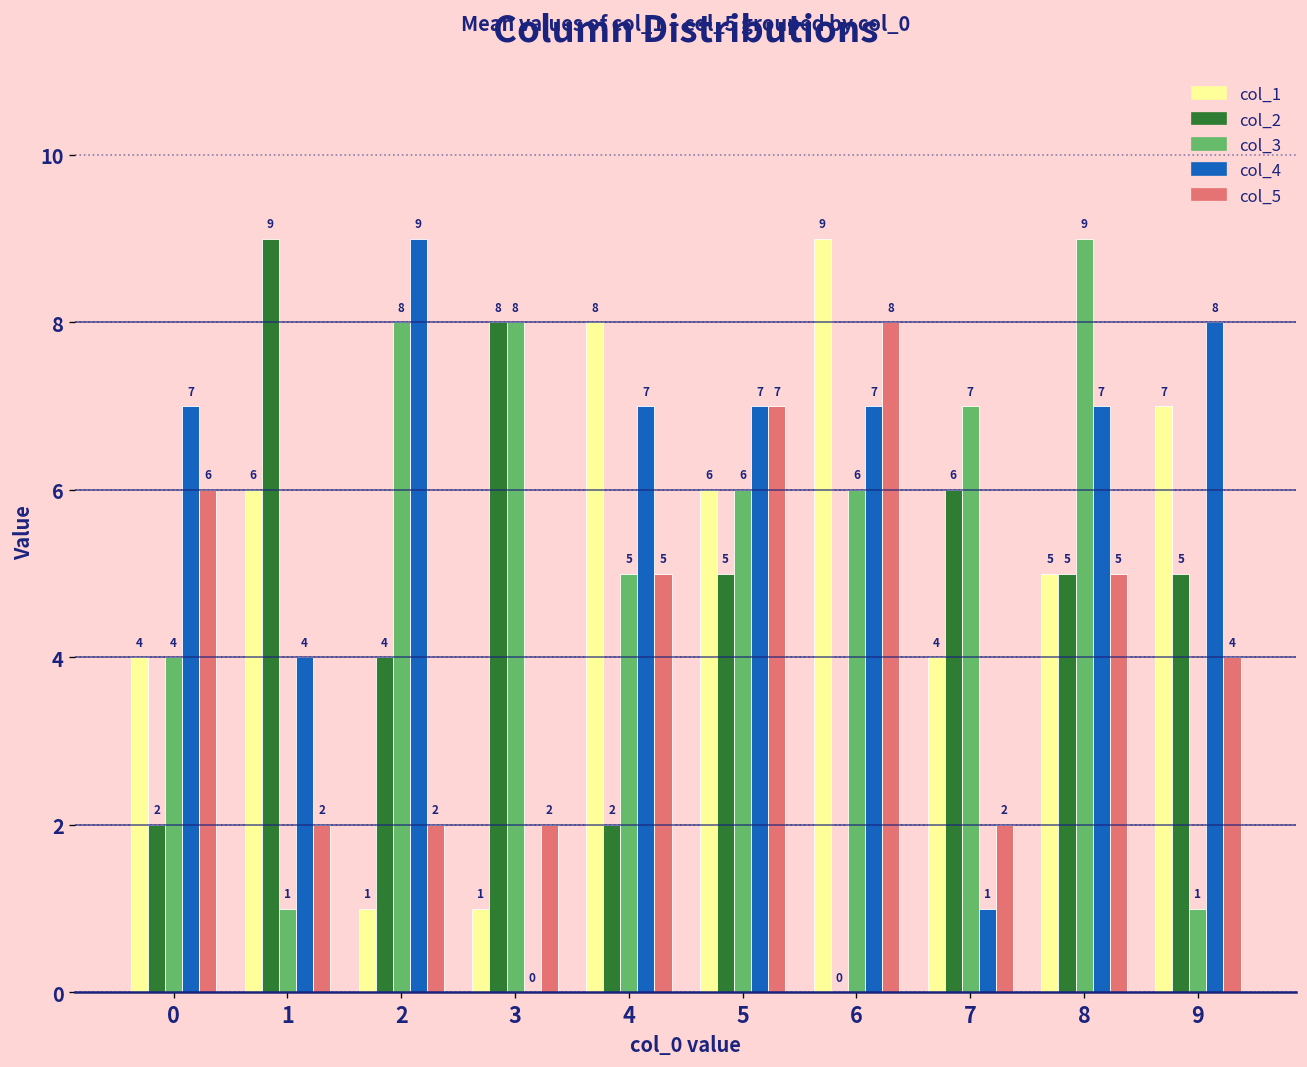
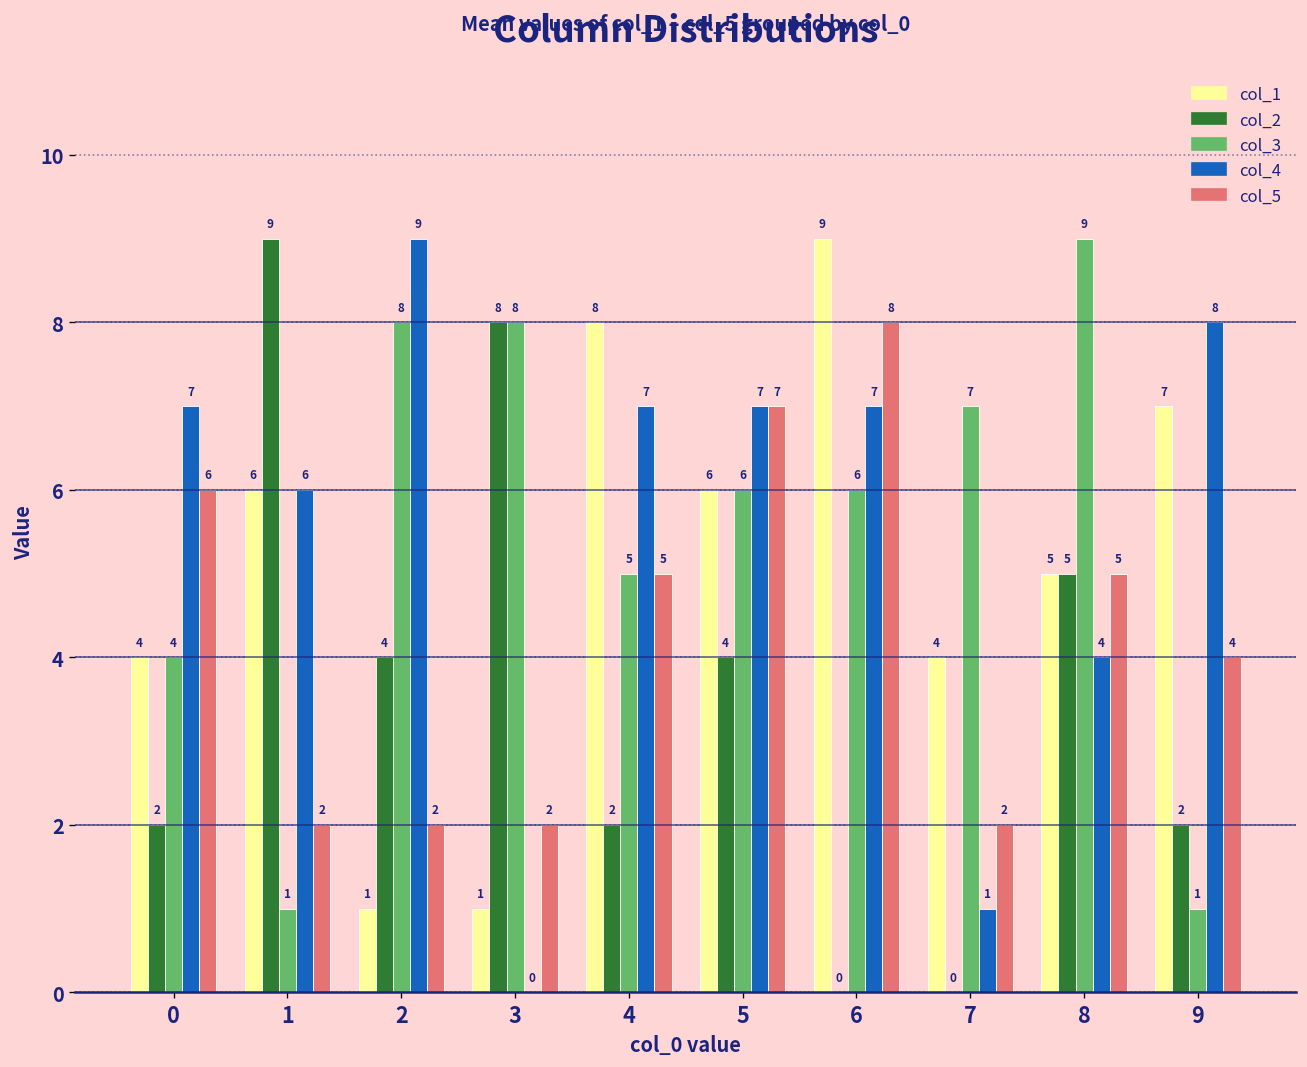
  {
    "col_1": {
      "0": 4,
      "1": 6,
      "2": 1,
      "3": 1,
      "4": 8,
      "5": 6,
      "6": 9,
      "7": 4,
      "8": 5,
      "9": 7
    },
    "col_2": {
      "0": 2,
      "1": 9,
      "2": 4,
      "3": 8,
      "4": 2,
-     "5": 5,
+     "5": 4,
      "6": 0,
-     "7": 6,
+     "7": 0,
      "8": 5,
-     "9": 5
+     "9": 2
    },
    "col_3": {
      "0": 4,
      "1": 1,
      "2": 8,
      "3": 8,
      "4": 5,
      "5": 6,
      "6": 6,
      "7": 7,
      "8": 9,
      "9": 1
    },
    "col_4": {
      "0": 7,
-     "1": 4,
+     "1": 6,
      "2": 9,
      "3": 0,
      "4": 7,
      "5": 7,
      "6": 7,
      "7": 1,
-     "8": 7,
+     "8": 4,
      "9": 8
    },
    "col_5": {
      "0": 6,
      "1": 2,
      "2": 2,
      "3": 2,
      "4": 5,
      "5": 7,
      "6": 8,
      "7": 2,
      "8": 5,
      "9": 4
    }
  }
